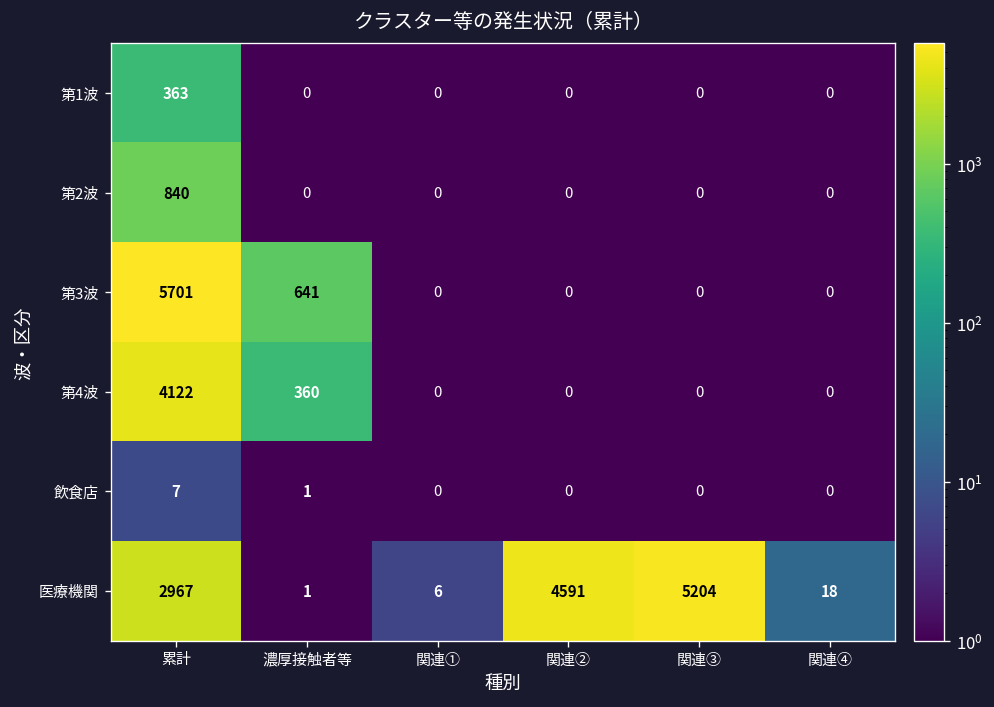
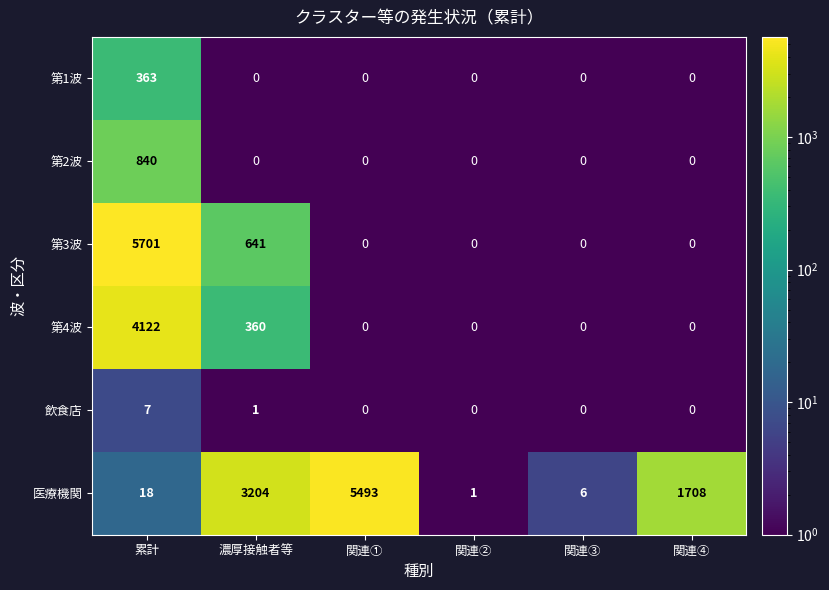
  {
    "第1波": {
      "累計": 363,
      "濃厚接触者等": 0,
      "関連①": 0,
      "関連②": 0,
      "関連③": 0,
      "関連④": 0
    },
    "第2波": {
      "累計": 840,
      "濃厚接触者等": 0,
      "関連①": 0,
      "関連②": 0,
      "関連③": 0,
      "関連④": 0
    },
    "第3波": {
      "累計": 5701,
      "濃厚接触者等": 641,
      "関連①": 0,
      "関連②": 0,
      "関連③": 0,
      "関連④": 0
    },
    "第4波": {
      "累計": 4122,
      "濃厚接触者等": 360,
      "関連①": 0,
      "関連②": 0,
      "関連③": 0,
      "関連④": 0
    },
    "飲食店": {
      "累計": 7,
      "濃厚接触者等": 1,
      "関連①": 0,
      "関連②": 0,
      "関連③": 0,
      "関連④": 0
    },
    "医療機関": {
-     "累計": 2967,
-     "濃厚接触者等": 1,
-     "関連①": 6,
-     "関連②": 4591,
-     "関連③": 5204,
-     "関連④": 18
+     "累計": 18,
+     "濃厚接触者等": 3204,
+     "関連①": 5493,
+     "関連②": 1,
+     "関連③": 6,
+     "関連④": 1708
    }
  }
